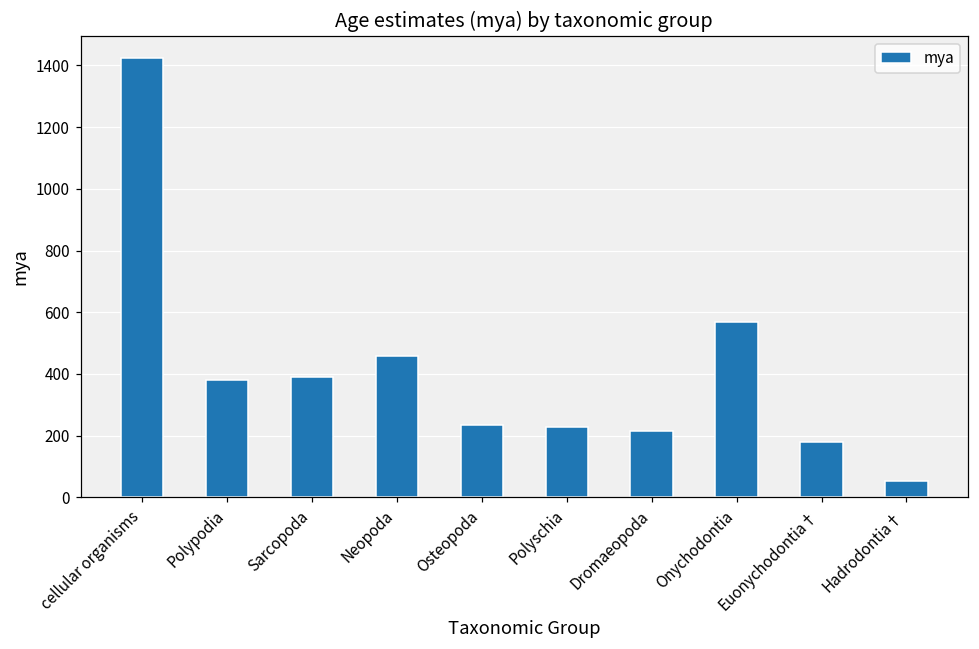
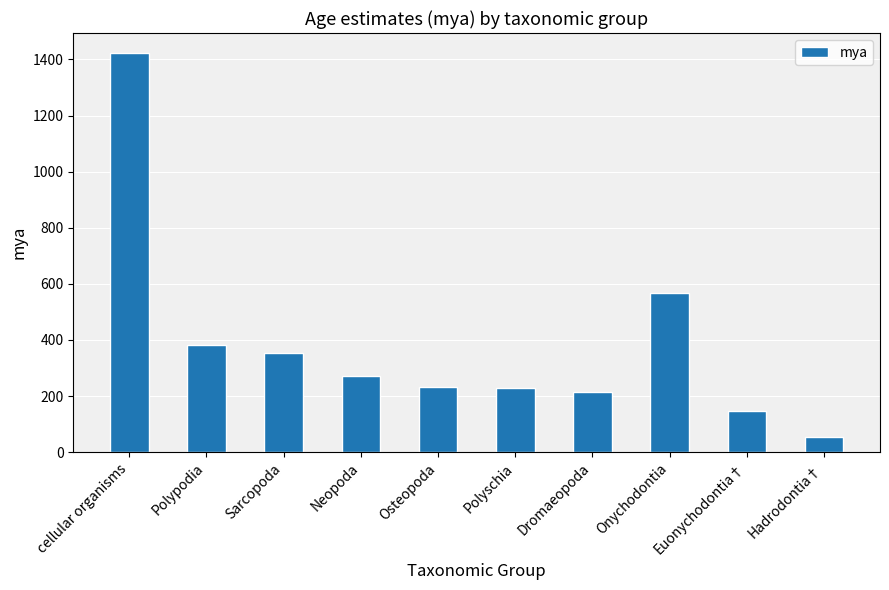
  {
    "cellular organisms": 1420,
    "Polypodia": 380,
-   "Sarcopoda": 390,
-   "Neopoda": 460,
+   "Sarcopoda": 350,
+   "Neopoda": 270,
    "Osteopoda": 230,
    "Polyschia": 230,
    "Dromaeopoda": 220,
    "Onychodontia": 570,
-   "Euonychodontia†": 180,
+   "Euonychodontia†": 150,
    "Hadrodontia†": 50
  }
